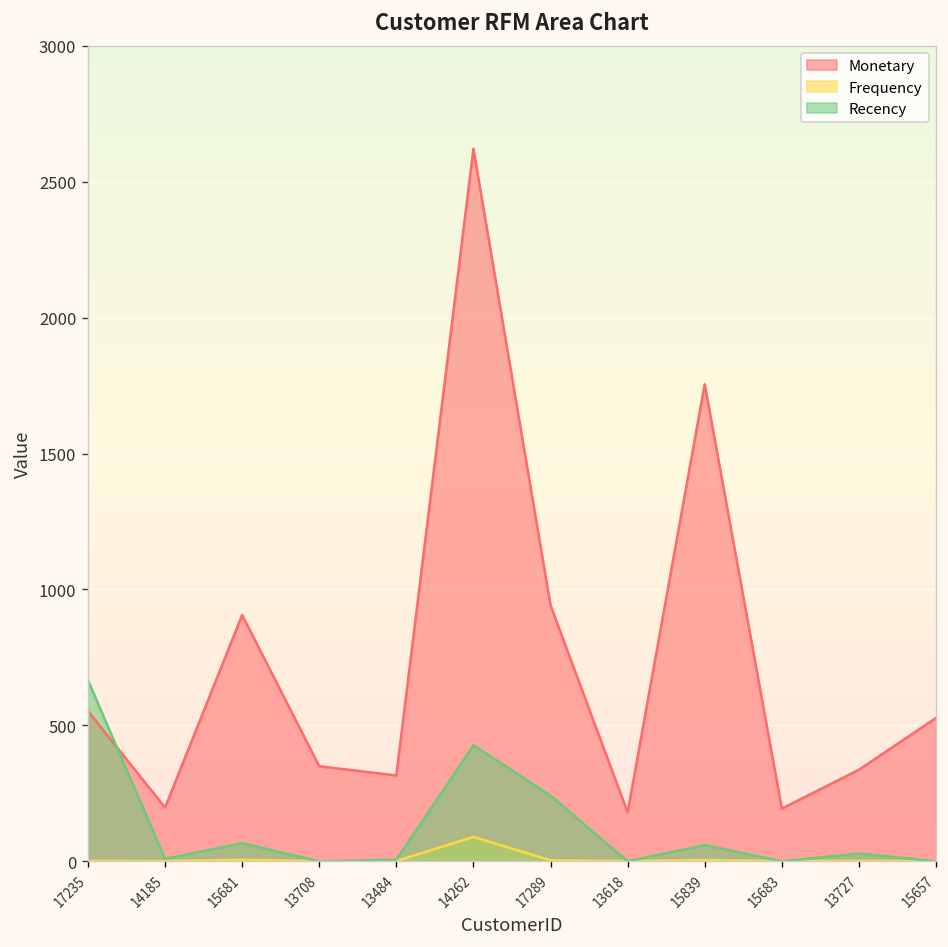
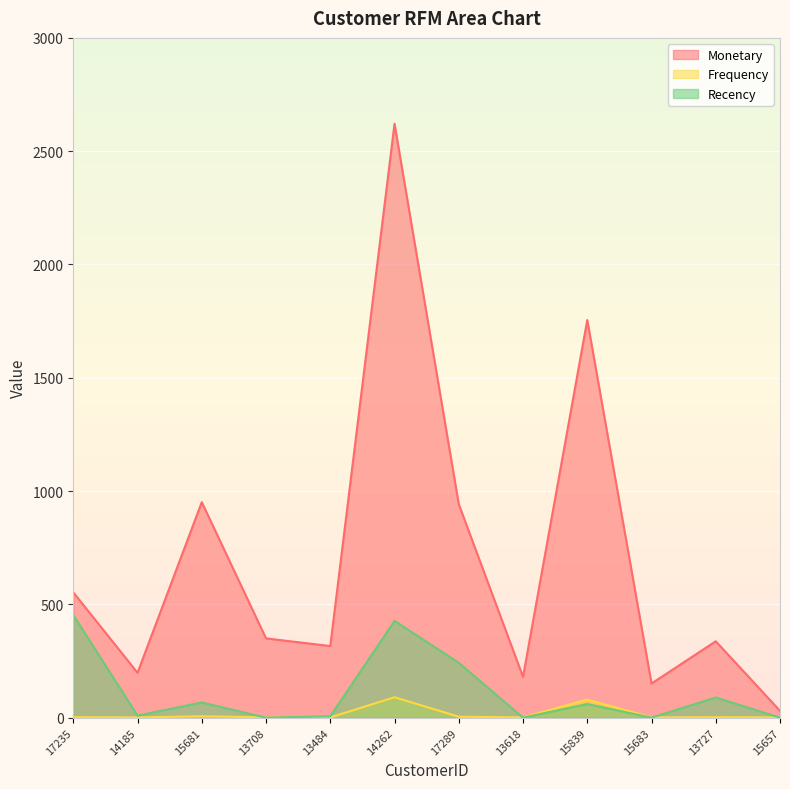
  {
    "Monetary": {
      "17235": 550,
      "14185": 200,
-     "15681": 910,
+     "15681": 950,
      "13708": 350,
      "13484": 320,
      "14262": 2620,
      "17289": 940,
      "13618": 180,
      "15839": 1760,
-     "15683": 190,
+     "15683": 150,
      "13727": 340,
-     "15657": 530
+     "15657": 30
    },
    "Frequency": {
      "17235": 0,
      "15681": 10,
      "14262": 90,
      "17289": 0,
-     "15839": 10,
+     "15839": 80,
      "13727": 0
    },
    "Recency": {
-     "17235": 670,
+     "17235": 450,
      "15681": 70,
      "14262": 430,
      "17289": 240,
      "15839": 60,
-     "13727": 30
+     "13727": 90
    }
  }
